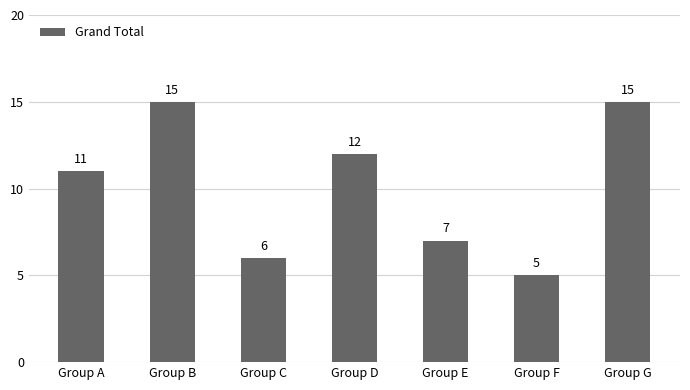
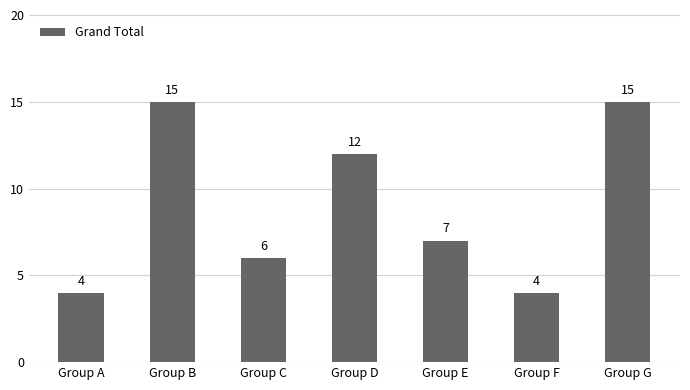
  {
-   "Group A": 11,
+   "Group A": 4,
    "Group B": 15,
    "Group C": 6,
    "Group D": 12,
    "Group E": 7,
-   "Group F": 5,
+   "Group F": 4,
    "Group G": 15
  }
